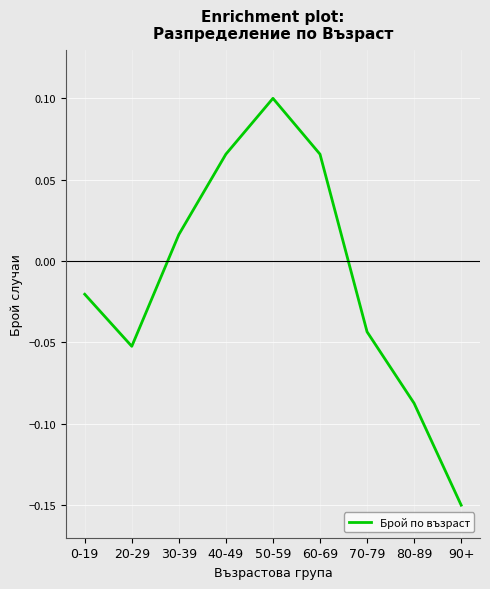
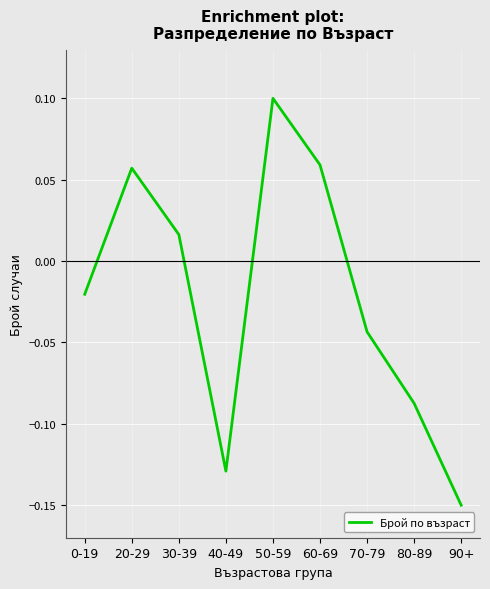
  {
    "0-19": -0.020,
-   "20-29": -0.052,
+   "20-29": 0.057,
    "30-39": 0.016,
-   "40-49": 0.066,
+   "40-49": -0.129,
    "50-59": 0.100,
-   "60-69": 0.066,
+   "60-69": 0.059,
    "70-79": -0.043,
    "80-89": -0.087,
    "90+": -0.150
  }
